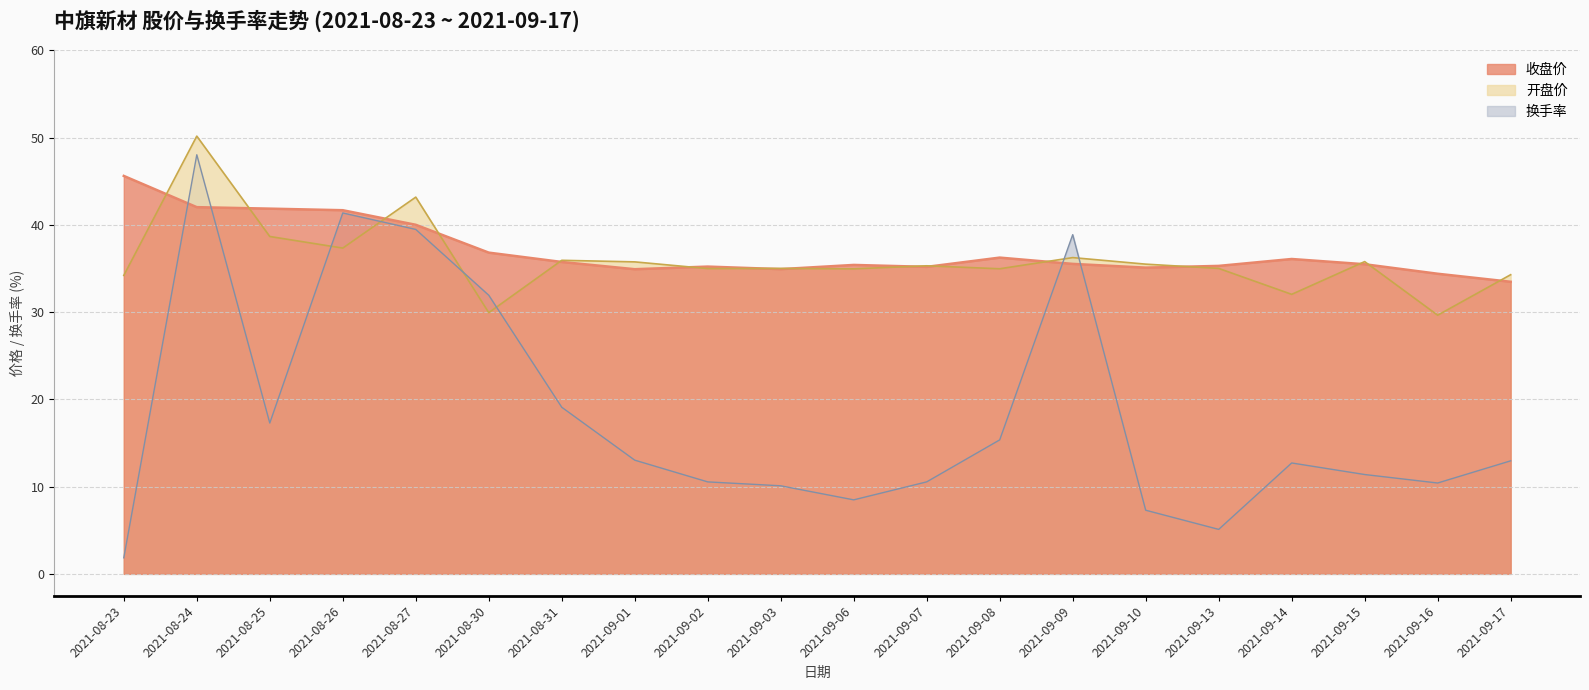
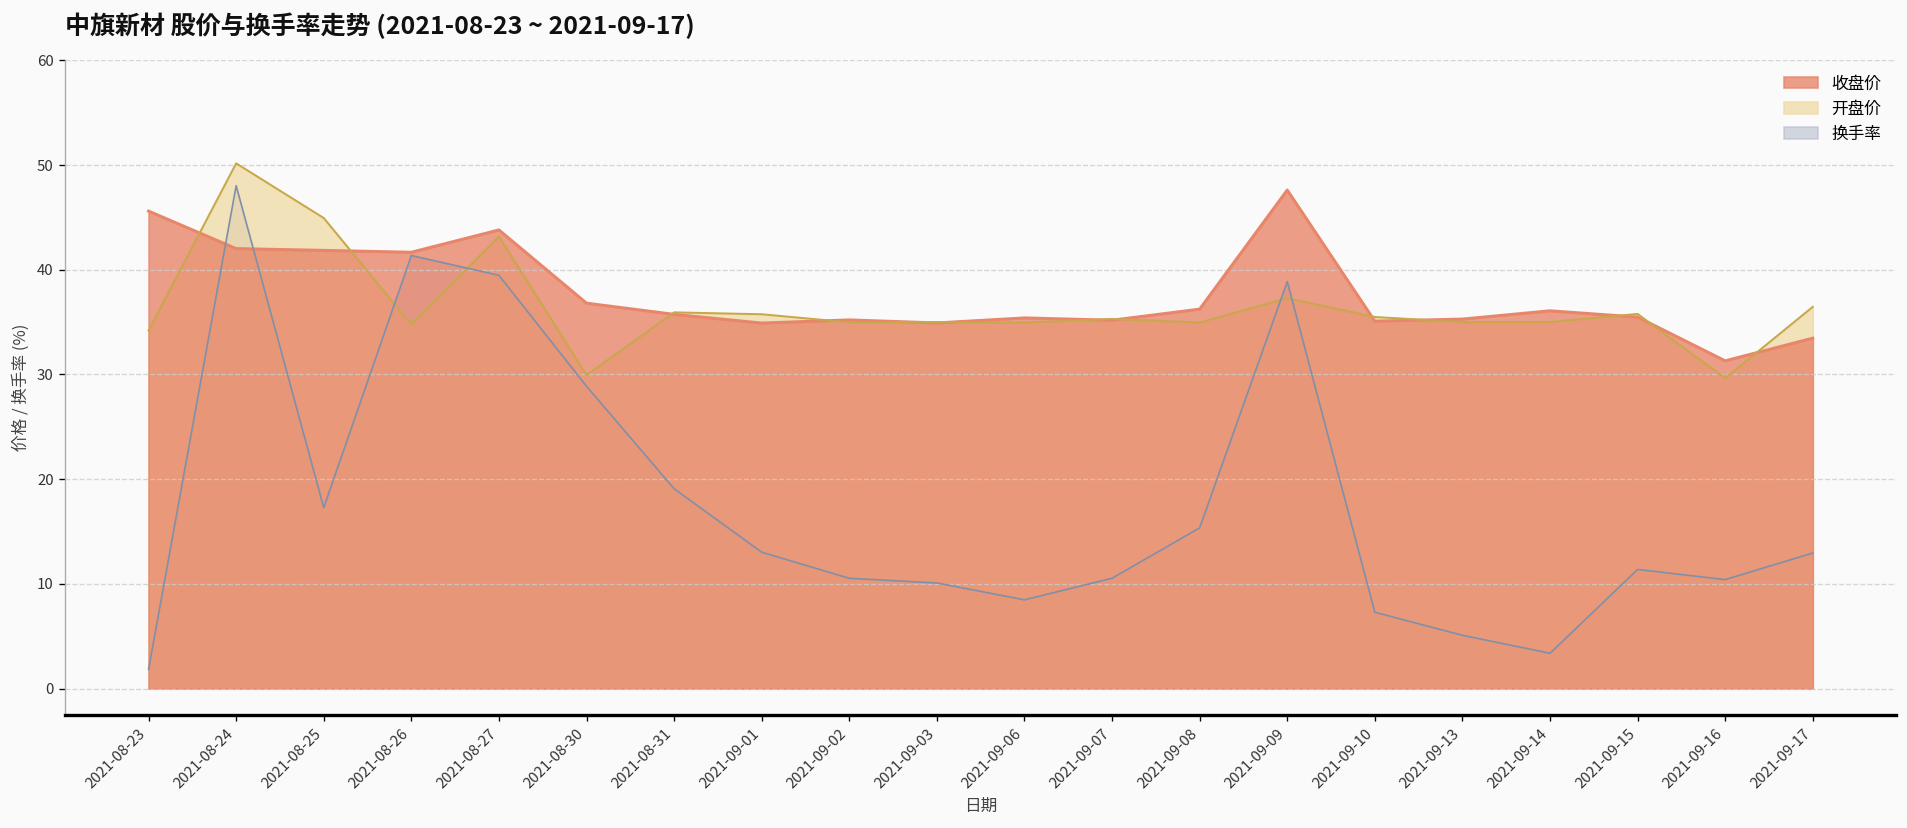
  {
    "换手率": {
      "2021-08-23": 2,
      "2021-08-24": 48,
      "2021-08-25": 17,
      "2021-08-26": 41,
      "2021-08-27": 39,
-     "2021-08-30": 32,
+     "2021-08-30": 29,
      "2021-08-31": 19,
      "2021-09-01": 13,
      "2021-09-02": 11,
      "2021-09-03": 10,
      "2021-09-06": 8,
      "2021-09-07": 11,
      "2021-09-08": 15,
      "2021-09-09": 39,
      "2021-09-10": 7,
      "2021-09-13": 5,
-     "2021-09-14": 13,
+     "2021-09-14": 3,
      "2021-09-15": 11,
      "2021-09-16": 10,
      "2021-09-17": 13
    },
    "开盘价": {
      "2021-08-23": 34,
      "2021-08-24": 50,
-     "2021-08-25": 39,
-     "2021-08-26": 37,
+     "2021-08-25": 45,
+     "2021-08-26": 35,
      "2021-08-27": 43,
      "2021-08-30": 30,
      "2021-09-01": 36,
      "2021-09-06": 35,
      "2021-09-08": 35,
-     "2021-09-09": 36,
+     "2021-09-09": 37,
      "2021-09-10": 35,
-     "2021-09-14": 32,
+     "2021-09-14": 35,
      "2021-09-15": 36,
      "2021-09-16": 30,
-     "2021-09-17": 34
+     "2021-09-17": 36
    },
    "收盘价": {
      "2021-08-23": 46,
      "2021-08-24": 42,
      "2021-08-25": 42,
      "2021-08-26": 42,
-     "2021-08-27": 40,
+     "2021-08-27": 44,
      "2021-08-30": 37,
      "2021-09-01": 35,
      "2021-09-06": 35,
      "2021-09-08": 36,
-     "2021-09-09": 36,
+     "2021-09-09": 48,
      "2021-09-10": 35,
      "2021-09-14": 36,
      "2021-09-15": 35,
-     "2021-09-16": 34,
+     "2021-09-16": 31,
      "2021-09-17": 33
    }
  }
